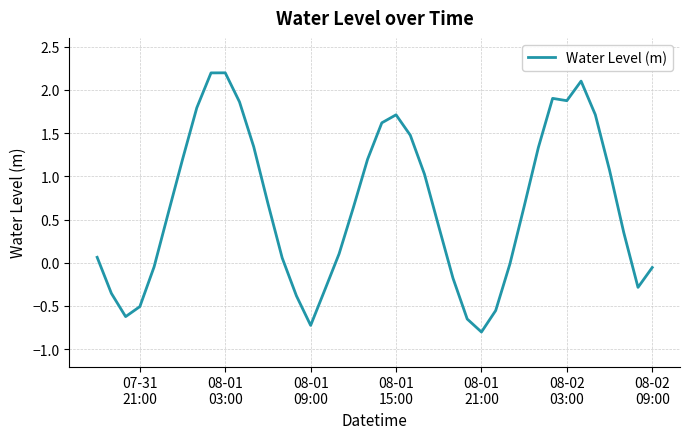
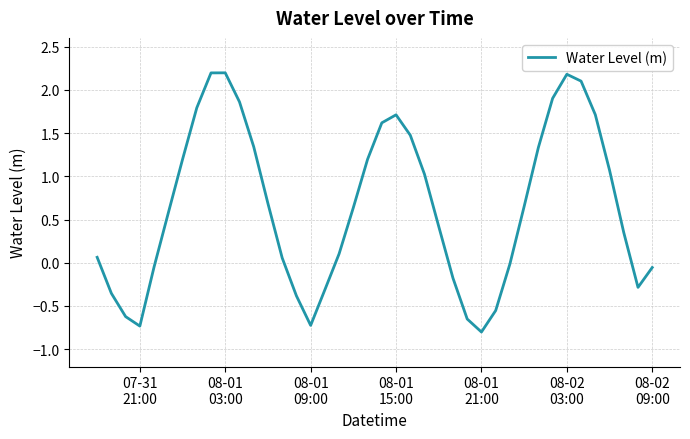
  {
-   "07-31 21:00": -0.5,
+   "07-31 21:00": -0.7,
    "08-01 03:00": 2.2,
    "08-01 09:00": -0.7,
    "08-01 15:00": 1.7,
    "08-01 21:00": -0.8,
-   "08-02 03:00": 1.9,
+   "08-02 03:00": 2.2,
    "08-02 09:00": -0.1
  }
